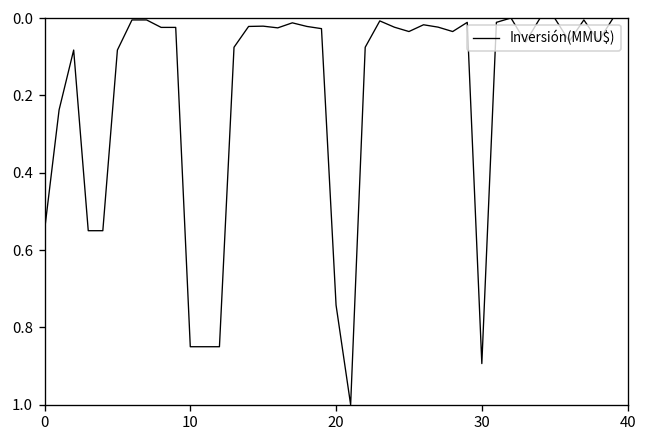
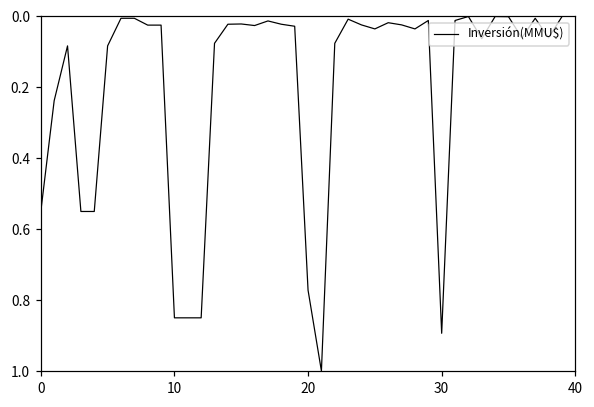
  {
    "0": 0.55,
    "10": 0.85,
-   "20": 0.74,
+   "20": 0.77,
    "30": 0.89
  }
